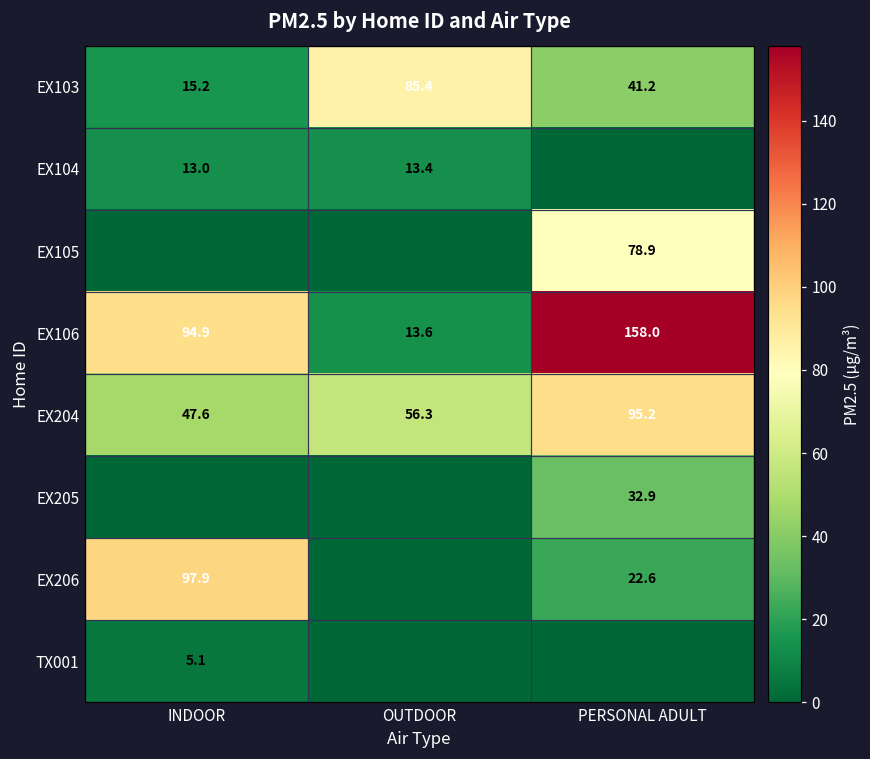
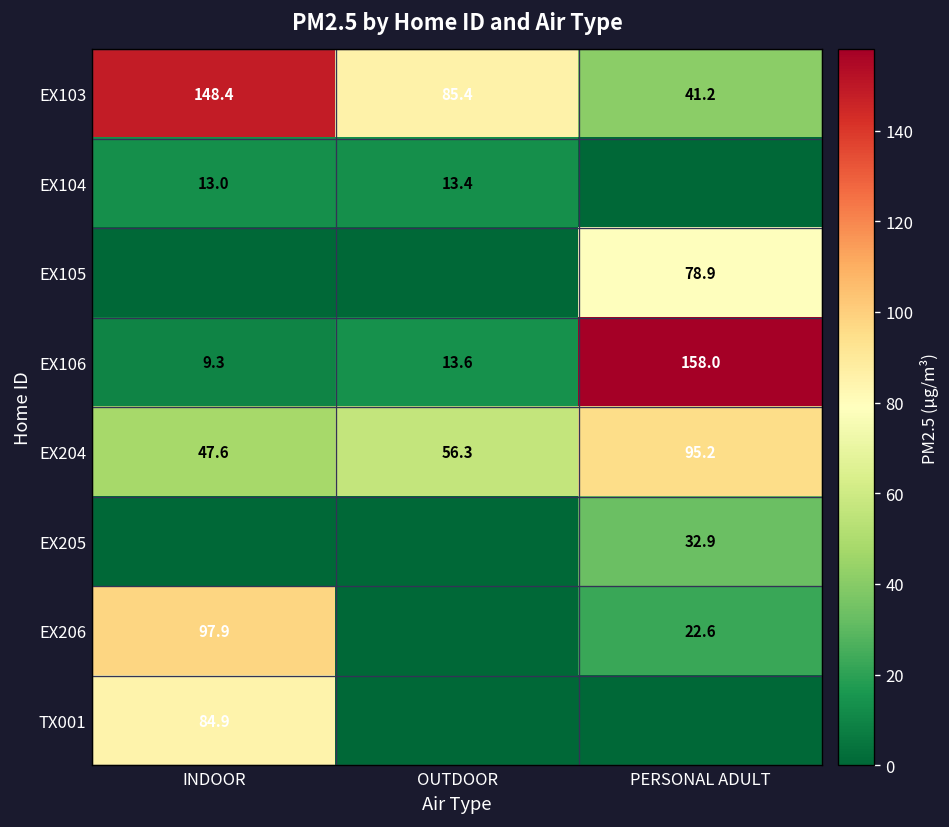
  {
    "EX103": {
-     "INDOOR": 15.2,
+     "INDOOR": 148.4,
      "OUTDOOR": 85.4,
      "PERSONAL ADULT": 41.2
    },
    "EX104": {
      "INDOOR": 13.0,
      "OUTDOOR": 13.4
    },
    "EX105": {
      "PERSONAL ADULT": 78.9
    },
    "EX106": {
-     "INDOOR": 94.9,
+     "INDOOR": 9.3,
      "OUTDOOR": 13.6,
      "PERSONAL ADULT": 158.0
    },
    "EX204": {
      "INDOOR": 47.6,
      "OUTDOOR": 56.3,
      "PERSONAL ADULT": 95.2
    },
    "EX205": {
      "PERSONAL ADULT": 32.9
    },
    "EX206": {
      "INDOOR": 97.9,
      "PERSONAL ADULT": 22.6
    },
    "TX001": {
-     "INDOOR": 5.1
+     "INDOOR": 84.9
    }
  }
